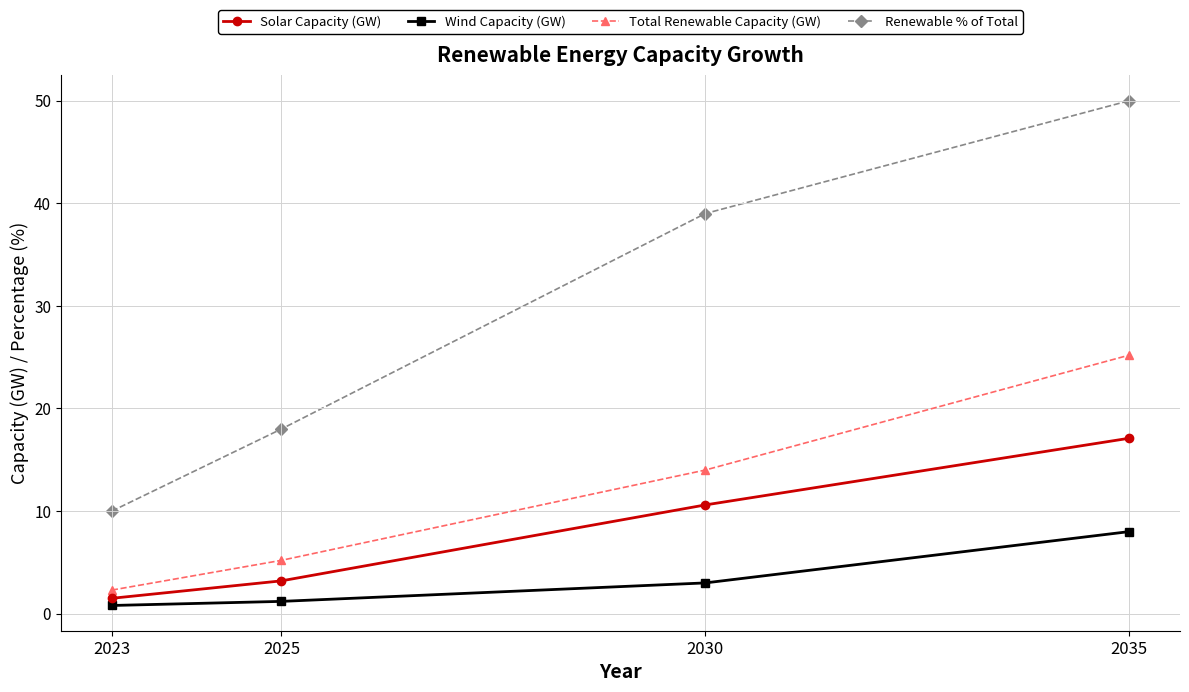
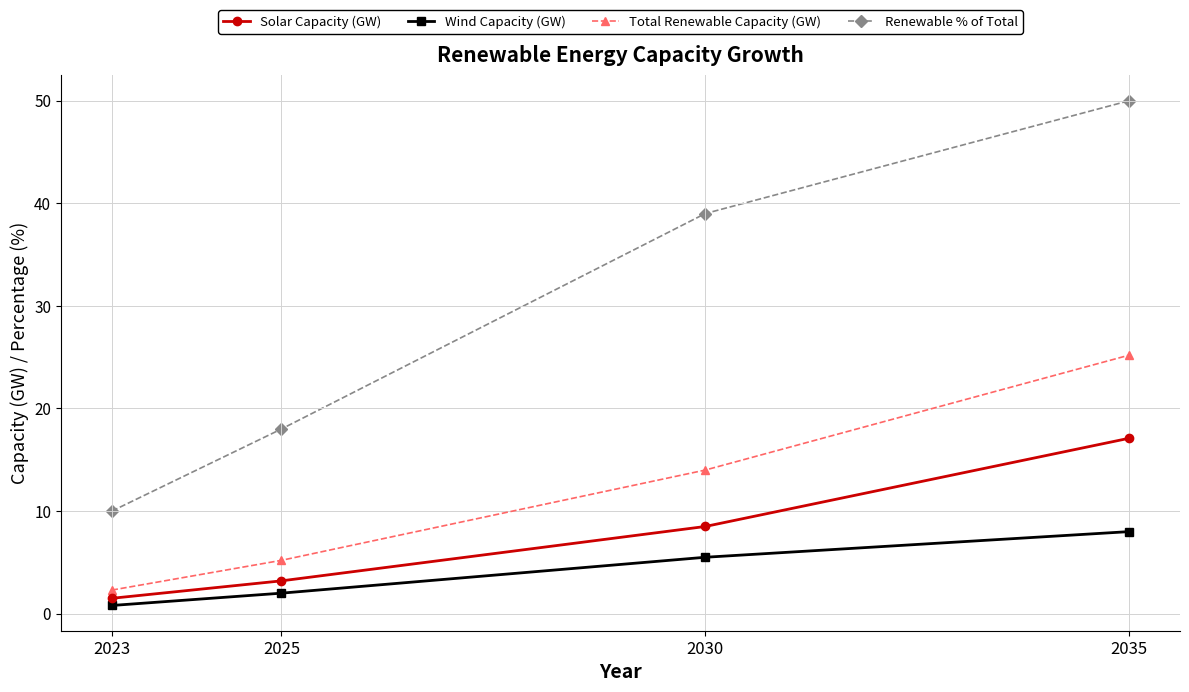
  {
    "Solar Capacity (GW)": {
      "2023": 1.5,
      "2025": 3.2,
-     "2030": 10.6,
+     "2030": 8.5,
      "2035": 17.1
    },
    "Wind Capacity (GW)": {
      "2023": 0.8,
-     "2025": 1.2,
-     "2030": 3.0,
+     "2025": 2.0,
+     "2030": 5.5,
      "2035": 8.0
    },
    "Total Renewable Capacity (GW)": {
      "2023": 2.3,
      "2025": 5.2,
      "2030": 14.0,
      "2035": 25.2
    },
    "Renewable % of Total": {
      "2023": 10.0,
      "2025": 18.0,
      "2030": 39.0,
      "2035": 50.0
    }
  }
